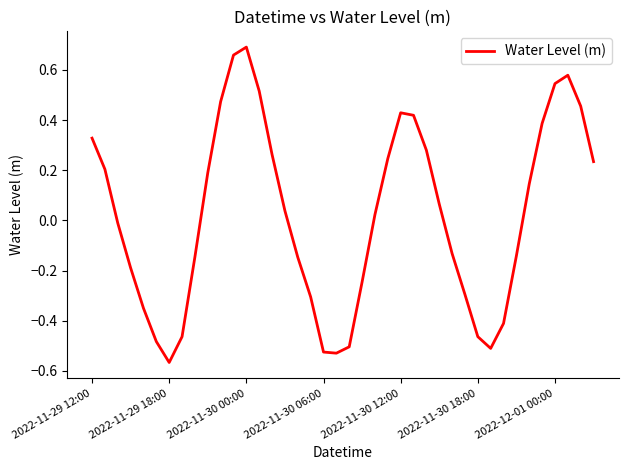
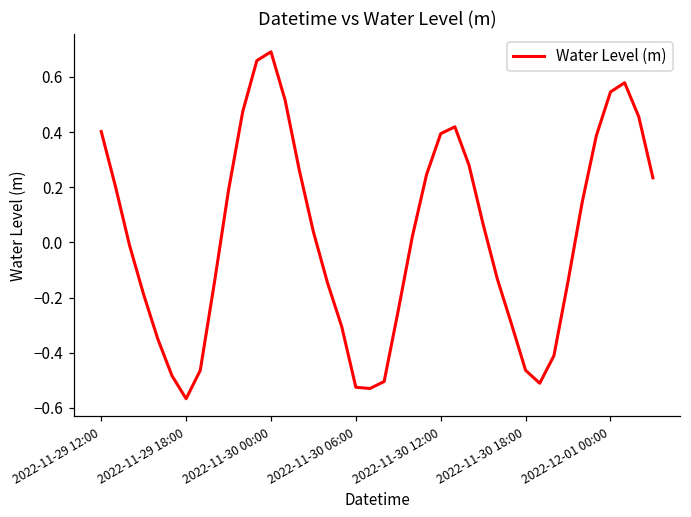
  {
-   "2022-11-29 12:00": 0.33,
+   "2022-11-29 12:00": 0.40,
    "2022-11-29 18:00": -0.57,
    "2022-11-30 00:00": 0.69,
    "2022-11-30 06:00": -0.53,
-   "2022-11-30 12:00": 0.43,
+   "2022-11-30 12:00": 0.39,
    "2022-11-30 18:00": -0.46,
    "2022-12-01 00:00": 0.55
  }
